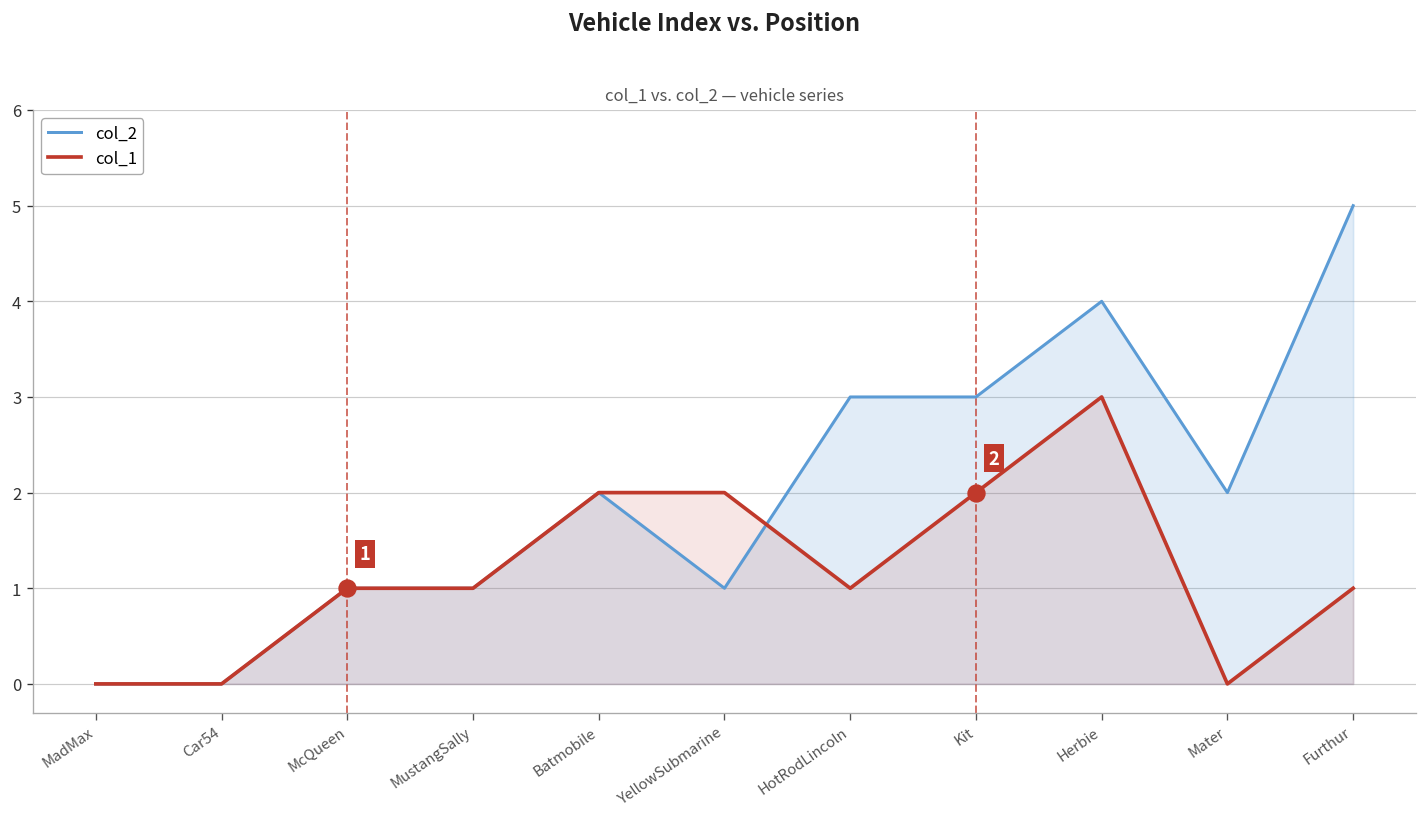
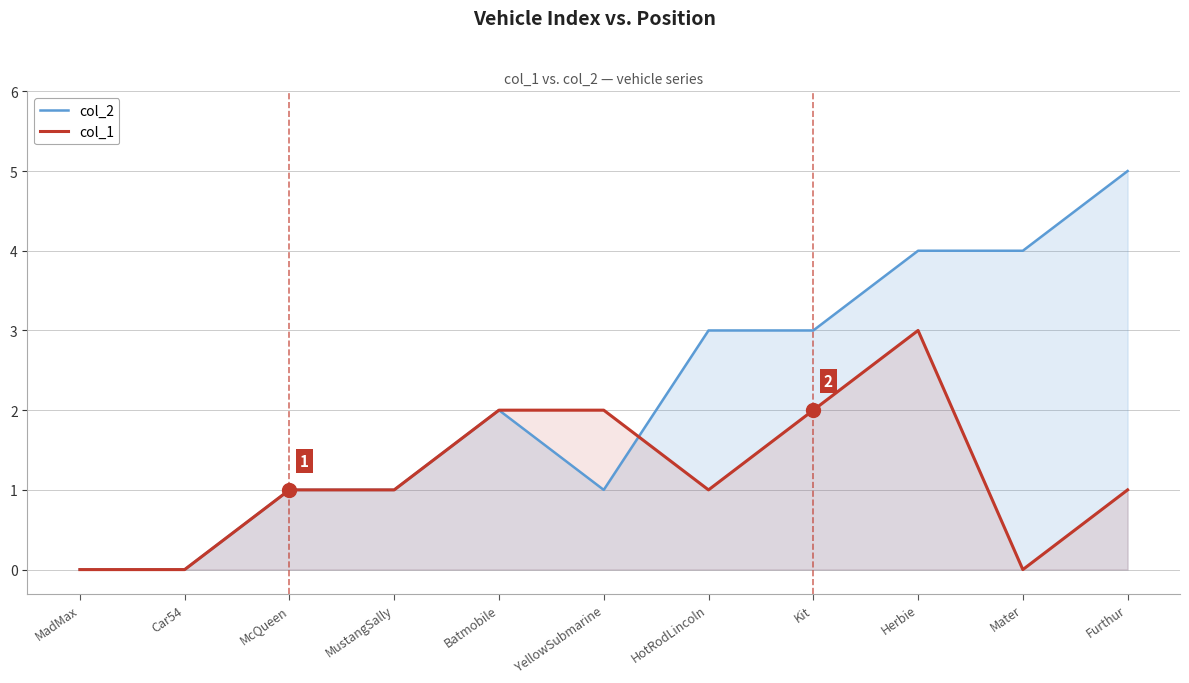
  {
    "col_2": {
      "YellowSubmarine": 1,
      "HotRodLincoln": 3,
      "Kit": 3,
      "Herbie": 4,
-     "Mater": 2,
+     "Mater": 4,
      "Furthur": 5
    }
  }
